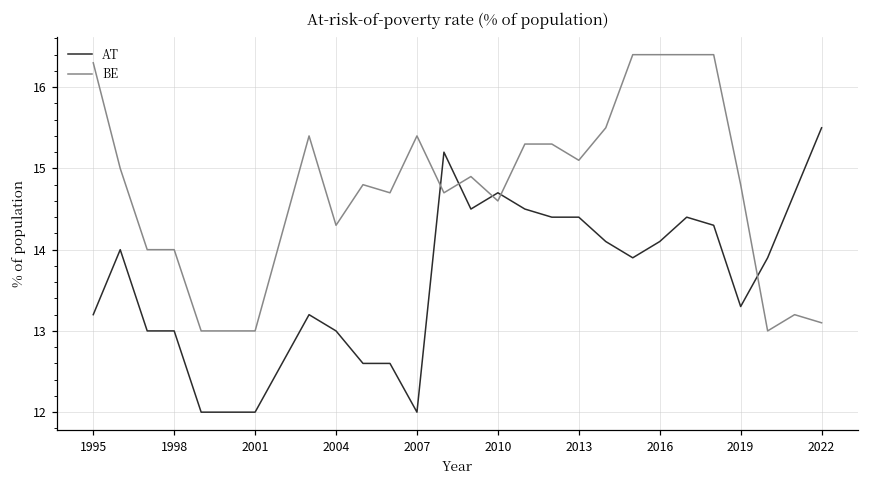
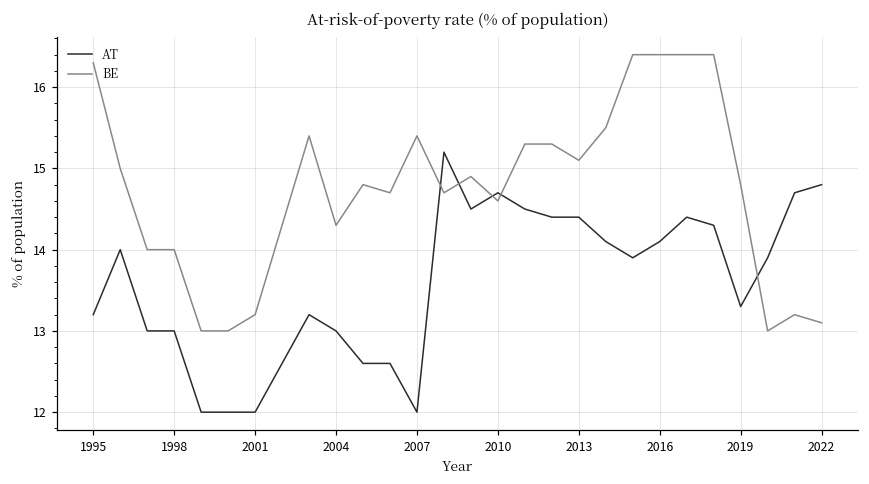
  {
    "AT": {
      "1995": 13.2,
      "1998": 13.0,
      "2001": 12.0,
      "2004": 13.0,
      "2007": 12.0,
      "2010": 14.7,
      "2013": 14.4,
      "2016": 14.1,
      "2019": 13.3,
-     "2022": 15.5
+     "2022": 14.8
    },
    "BE": {
      "1995": 16.3,
      "1998": 14.0,
-     "2001": 13.0,
+     "2001": 13.2,
      "2004": 14.3,
      "2007": 15.4,
      "2010": 14.6,
      "2013": 15.1,
      "2016": 16.4,
      "2019": 14.8,
      "2022": 13.1
    }
  }
